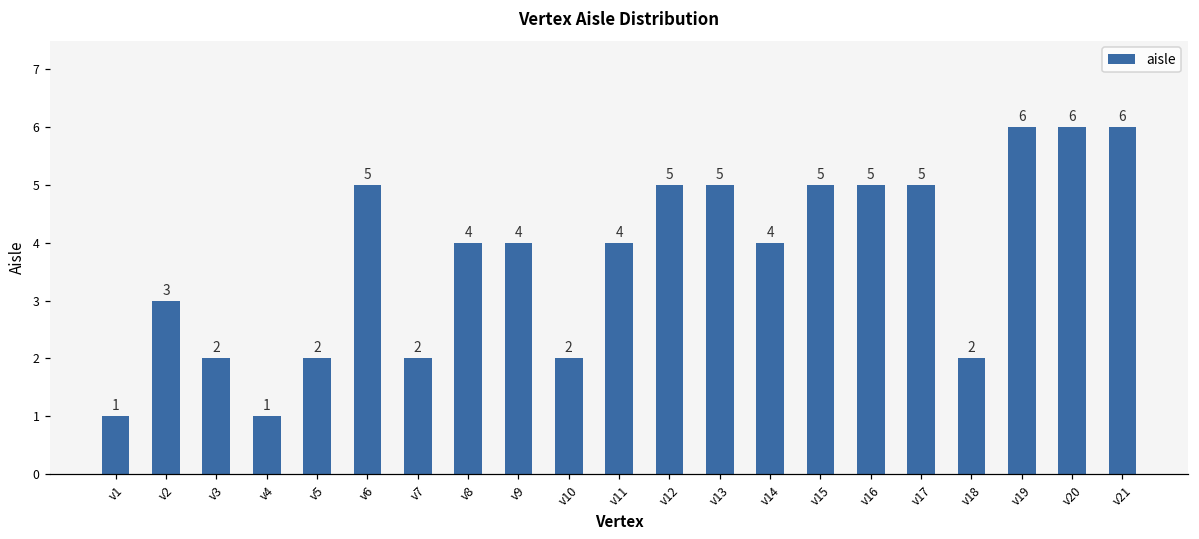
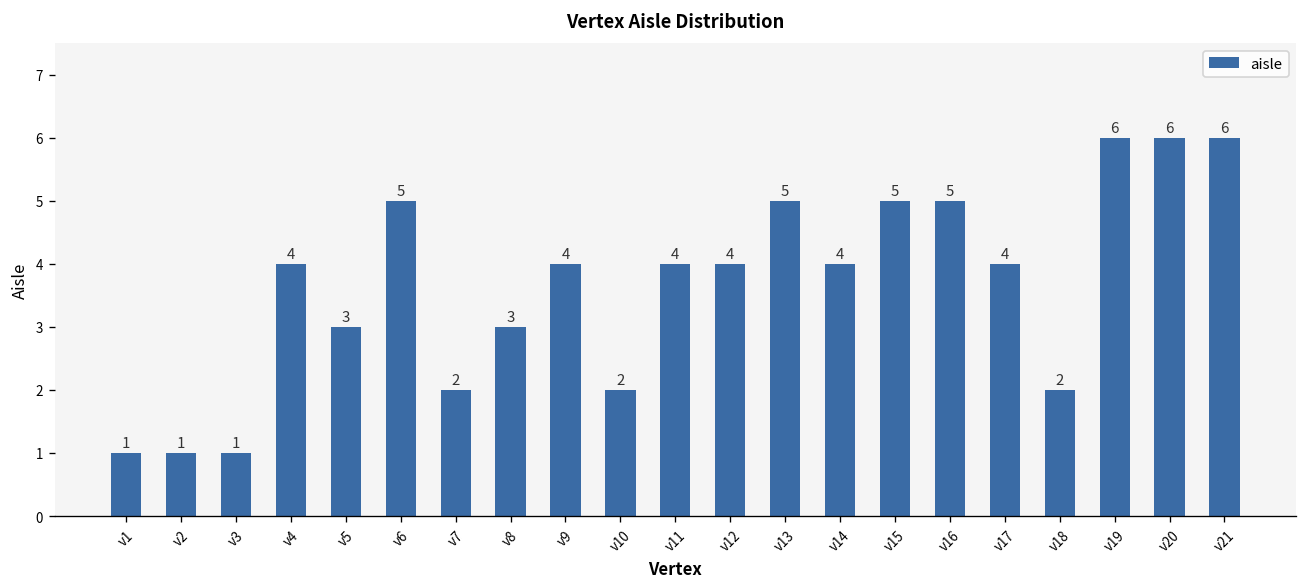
  {
    "v1": 1,
-   "v2": 3,
-   "v3": 2,
-   "v4": 1,
-   "v5": 2,
+   "v2": 1,
+   "v3": 1,
+   "v4": 4,
+   "v5": 3,
    "v6": 5,
    "v7": 2,
-   "v8": 4,
+   "v8": 3,
    "v9": 4,
    "v10": 2,
    "v11": 4,
-   "v12": 5,
+   "v12": 4,
    "v13": 5,
    "v14": 4,
    "v15": 5,
    "v16": 5,
-   "v17": 5,
+   "v17": 4,
    "v18": 2,
    "v19": 6,
    "v20": 6,
    "v21": 6
  }
